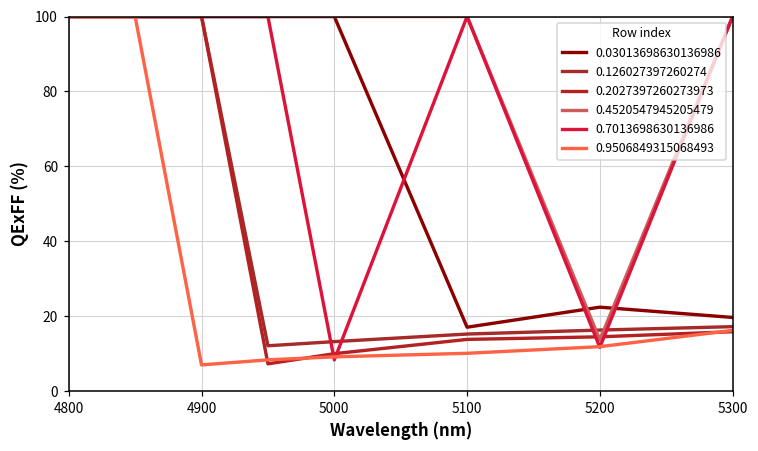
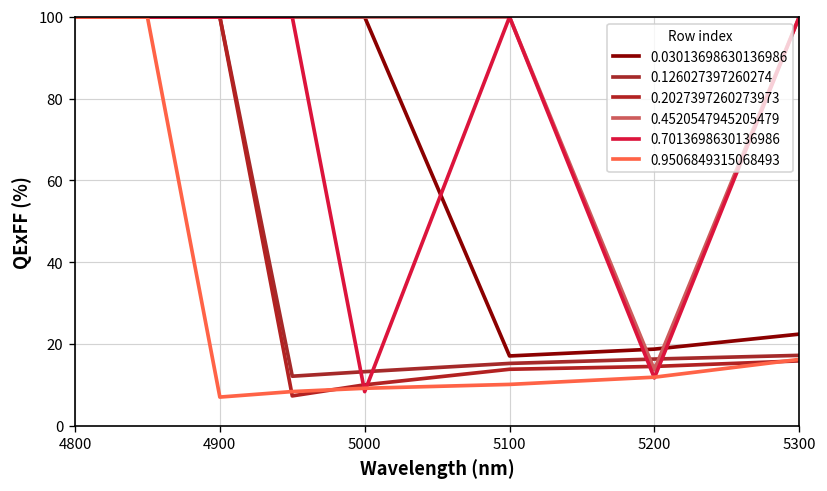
  {
    "0.03013698630136986": {
      "5100": 17,
-     "5200": 22,
-     "5300": 20
+     "5200": 19,
+     "5300": 22
    }
  }
